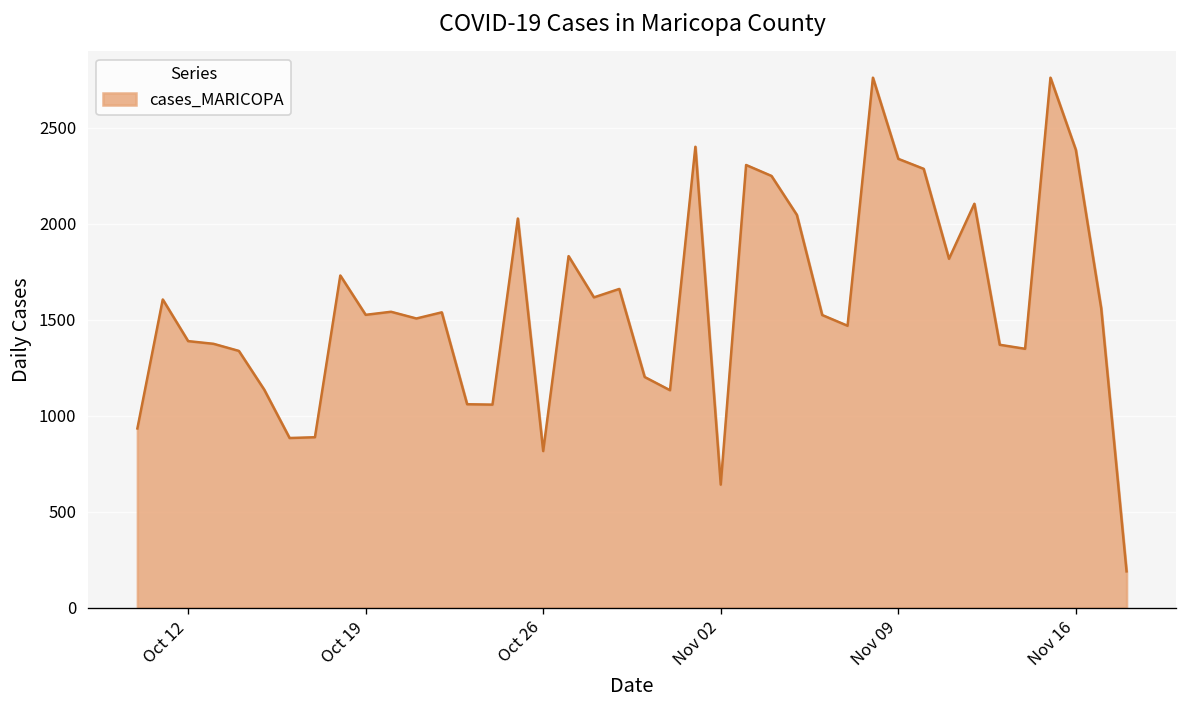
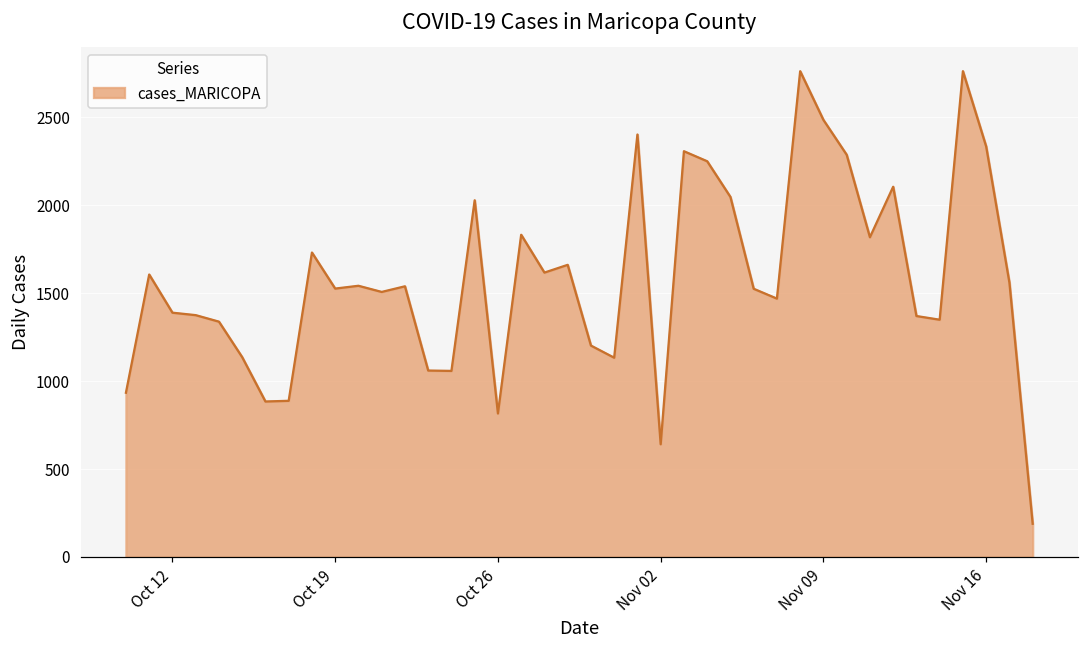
  {
    "Oct 12": 1390,
    "Oct 19": 1530,
    "Oct 26": 820,
    "Nov 02": 640,
-   "Nov 09": 2340,
-   "Nov 16": 2390
+   "Nov 09": 2490,
+   "Nov 16": 2330
  }
